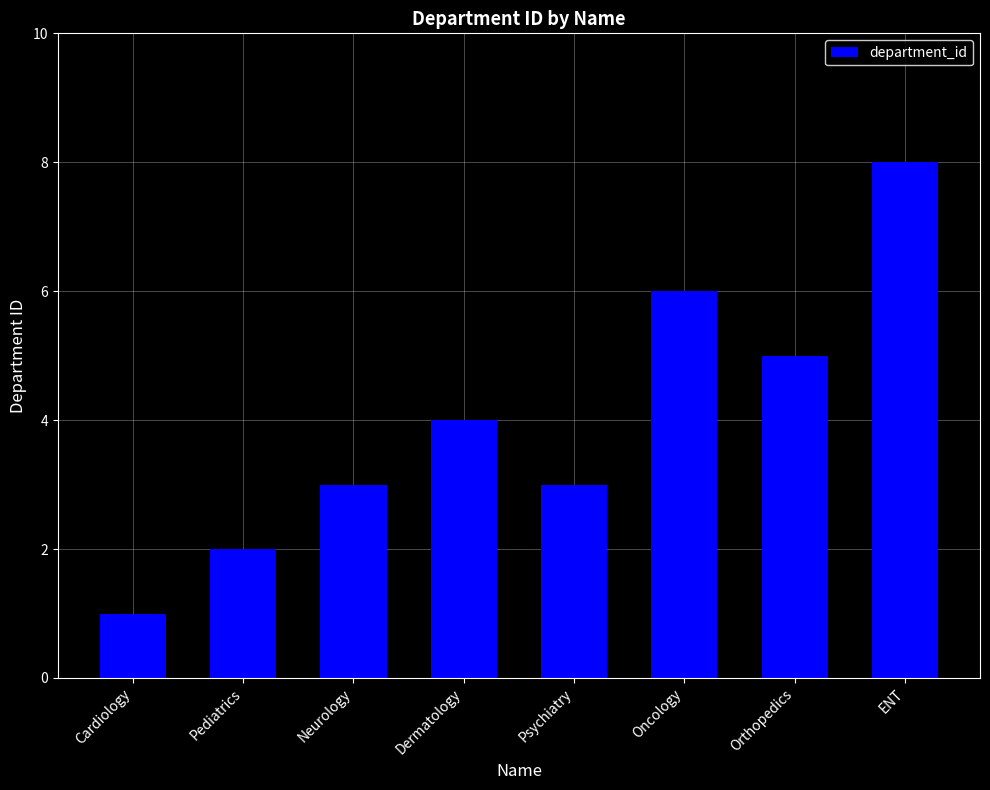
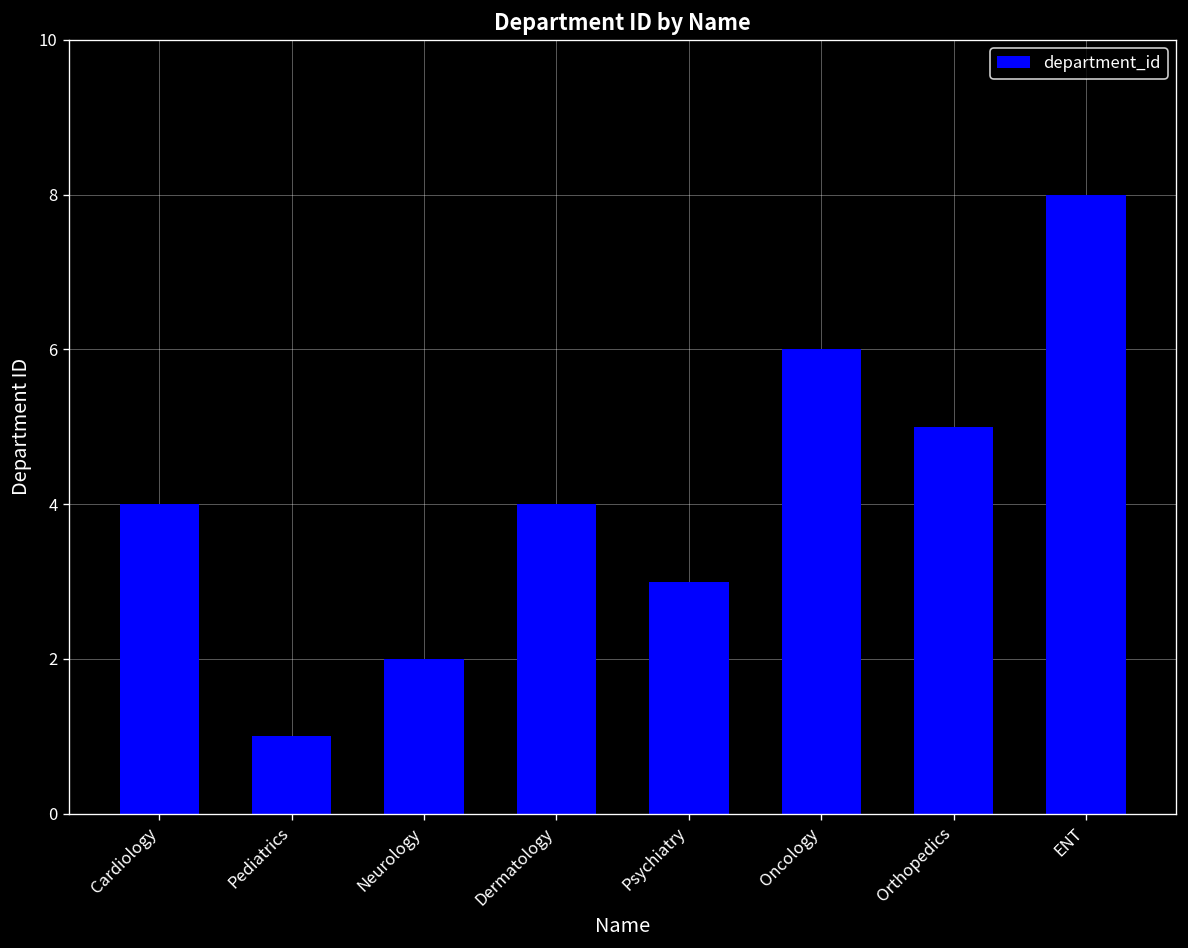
  {
-   "Cardiology": 1,
-   "Pediatrics": 2,
-   "Neurology": 3,
+   "Cardiology": 4,
+   "Pediatrics": 1,
+   "Neurology": 2,
    "Dermatology": 4,
    "Psychiatry": 3,
    "Oncology": 6,
    "Orthopedics": 5,
    "ENT": 8
  }
